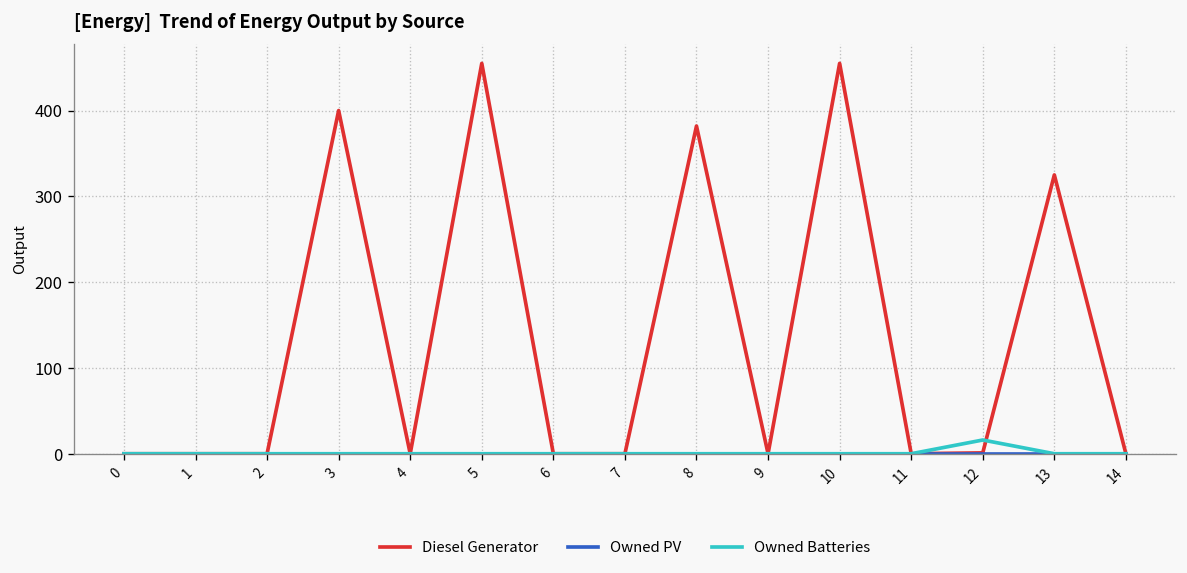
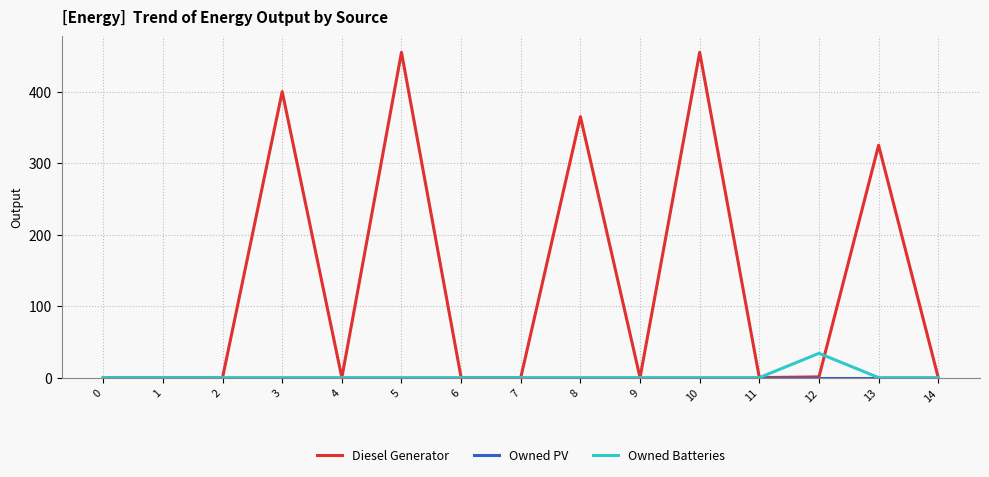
  {
    "Diesel Generator": {
      "3": 400,
      "5": 460,
-     "8": 380,
+     "8": 370,
      "10": 460,
      "13": 330
    },
    "Owned Batteries": {
-     "12": 20
+     "12": 30
    }
  }
